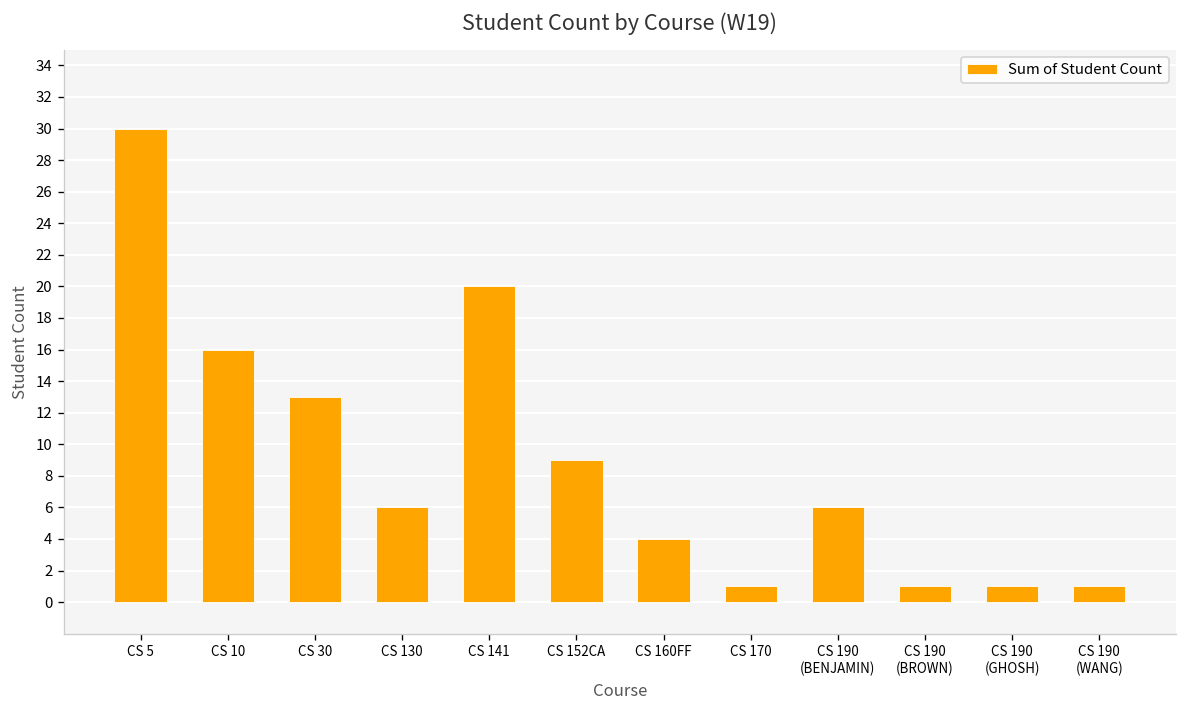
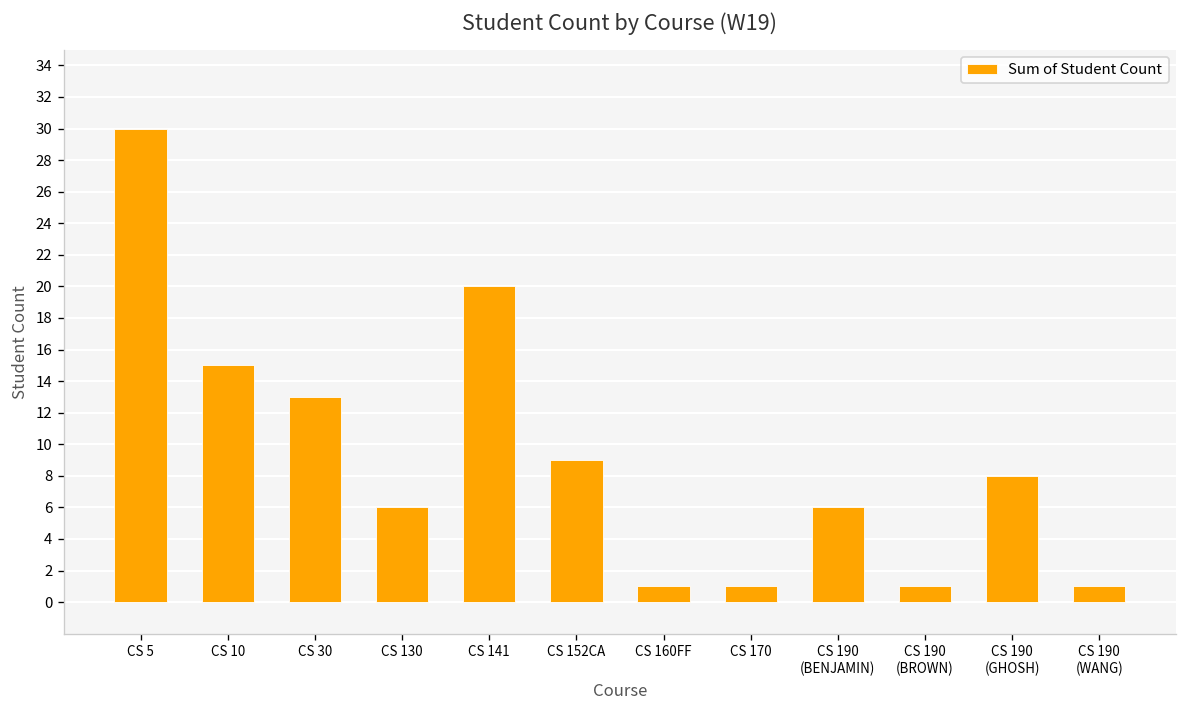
  {
    "CS 5": 30,
-   "CS 10": 16,
+   "CS 10": 15,
    "CS 30": 13,
    "CS 130": 6,
    "CS 141": 20,
    "CS 152CA": 9,
-   "CS 160FF": 4,
+   "CS 160FF": 1,
    "CS 170": 1,
    "CS 190 (BENJAMIN)": 6,
    "CS 190 (BROWN)": 1,
-   "CS 190 (GHOSH)": 1,
+   "CS 190 (GHOSH)": 8,
    "CS 190 (WANG)": 1
  }
